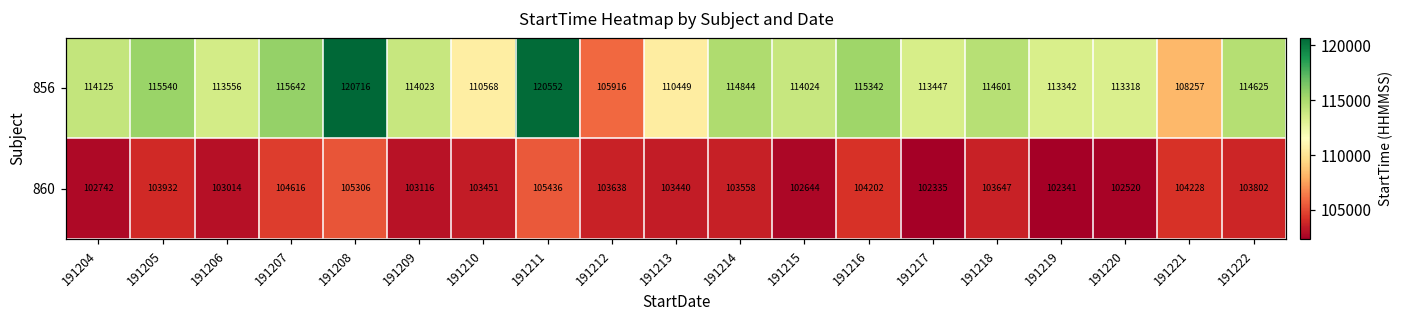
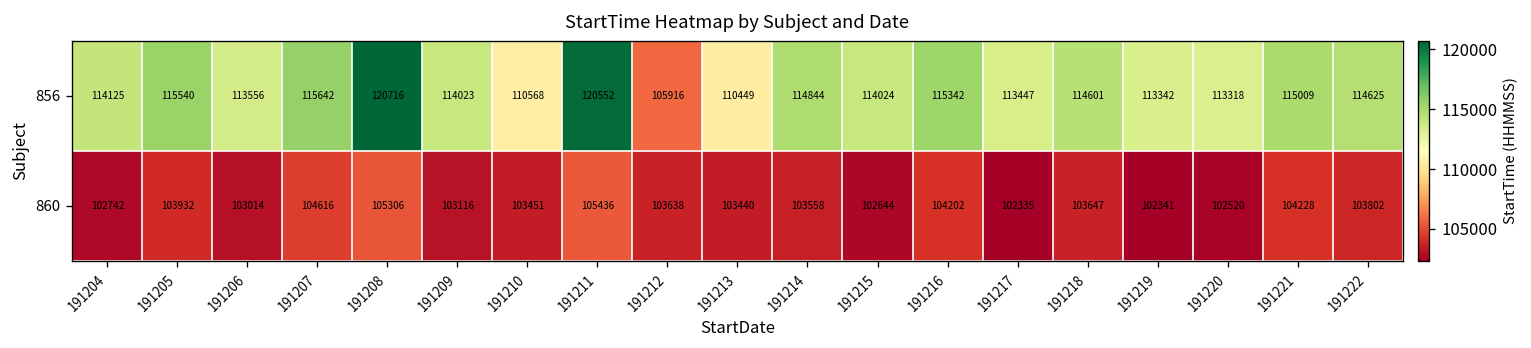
  {
    "856": {
      "191204": 114125,
      "191205": 115540,
      "191206": 113556,
      "191207": 115642,
      "191208": 120716,
      "191209": 114023,
      "191210": 110568,
      "191211": 120552,
      "191212": 105916,
      "191213": 110449,
      "191214": 114844,
      "191215": 114024,
      "191216": 115342,
      "191217": 113447,
      "191218": 114601,
      "191219": 113342,
      "191220": 113318,
-     "191221": 108257,
+     "191221": 115009,
      "191222": 114625
    },
    "860": {
      "191204": 102742,
      "191205": 103932,
      "191206": 103014,
      "191207": 104616,
      "191208": 105306,
      "191209": 103116,
      "191210": 103451,
      "191211": 105436,
      "191212": 103638,
      "191213": 103440,
      "191214": 103558,
      "191215": 102644,
      "191216": 104202,
      "191217": 102335,
      "191218": 103647,
      "191219": 102341,
      "191220": 102520,
      "191221": 104228,
      "191222": 103802
    }
  }
